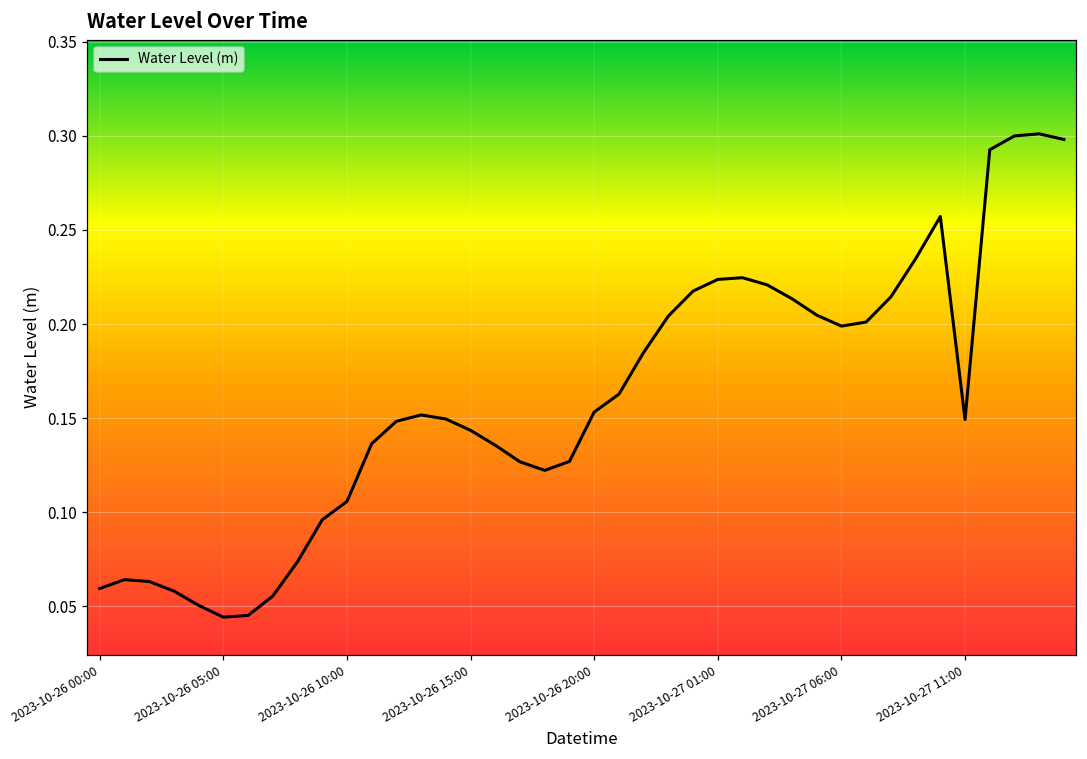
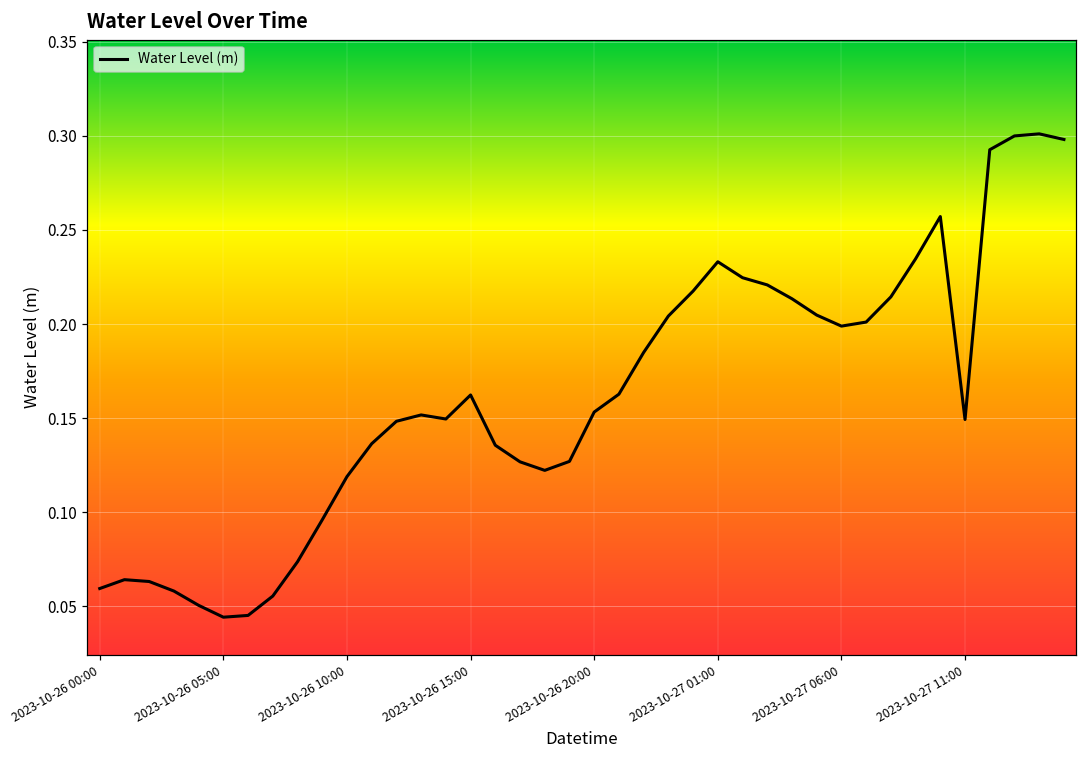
  {
    "2023-10-26 00:00": 0.059,
    "2023-10-26 05:00": 0.044,
-   "2023-10-26 10:00": 0.106,
-   "2023-10-26 15:00": 0.144,
+   "2023-10-26 10:00": 0.119,
+   "2023-10-26 15:00": 0.162,
    "2023-10-26 20:00": 0.153,
-   "2023-10-27 01:00": 0.224,
+   "2023-10-27 01:00": 0.233,
    "2023-10-27 06:00": 0.199,
    "2023-10-27 11:00": 0.149
  }
